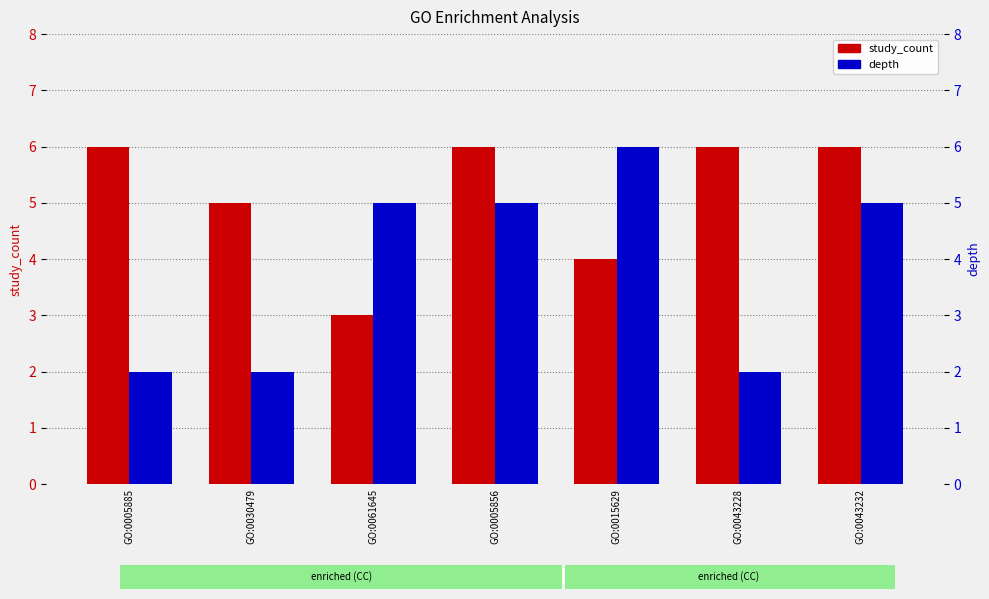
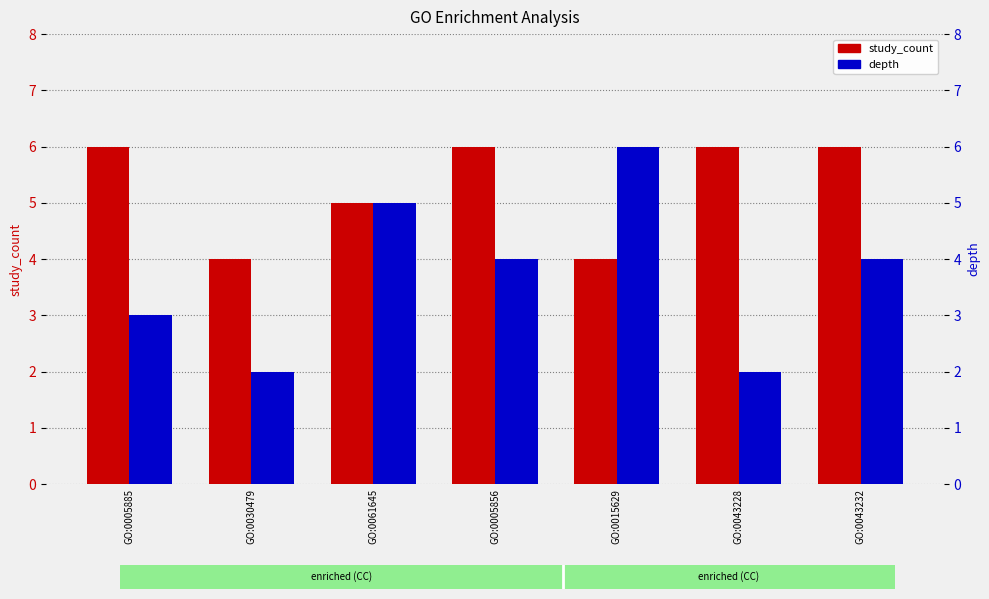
  {
    "study_count": {
      "GO:0005885": 6,
-     "GO:0030479": 5,
-     "GO:0061645": 3,
+     "GO:0030479": 4,
+     "GO:0061645": 5,
      "GO:0005856": 6,
      "GO:0015629": 4,
      "GO:0043228": 6,
      "GO:0043232": 6
    },
    "depth": {
-     "GO:0005885": 2,
+     "GO:0005885": 3,
      "GO:0030479": 2,
      "GO:0061645": 5,
-     "GO:0005856": 5,
+     "GO:0005856": 4,
      "GO:0015629": 6,
      "GO:0043228": 2,
-     "GO:0043232": 5
+     "GO:0043232": 4
    }
  }
